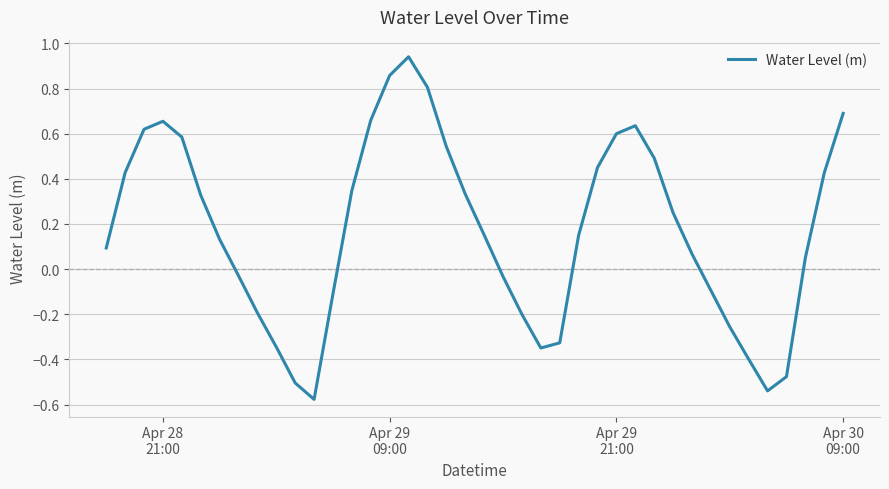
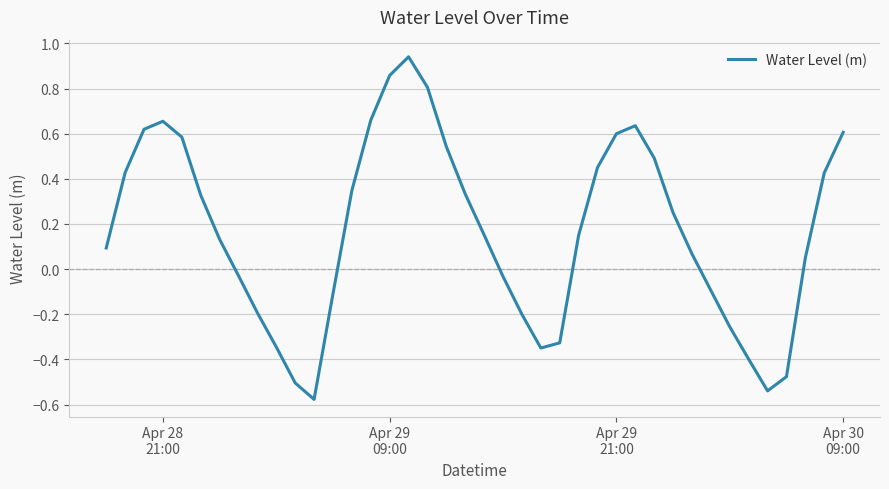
  {
    "Apr 28 21:00": 0.65,
    "Apr 29 09:00": 0.86,
    "Apr 29 21:00": 0.60,
-   "Apr 30 09:00": 0.69
+   "Apr 30 09:00": 0.61
  }
